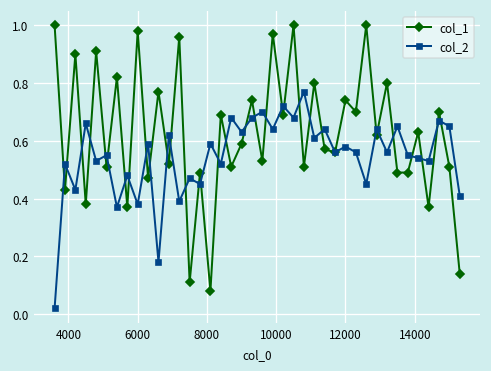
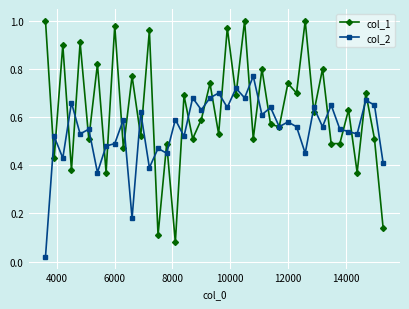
  {
    "col_1": {
      "6000": 0.98,
      "12000": 0.74
    },
    "col_2": {
-     "6000": 0.38,
+     "6000": 0.49,
      "12000": 0.58
    }
  }
